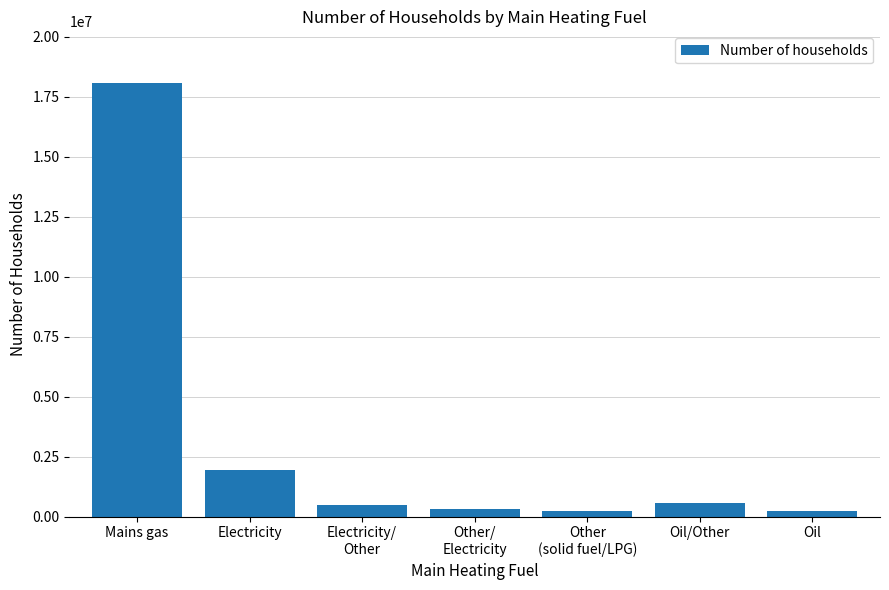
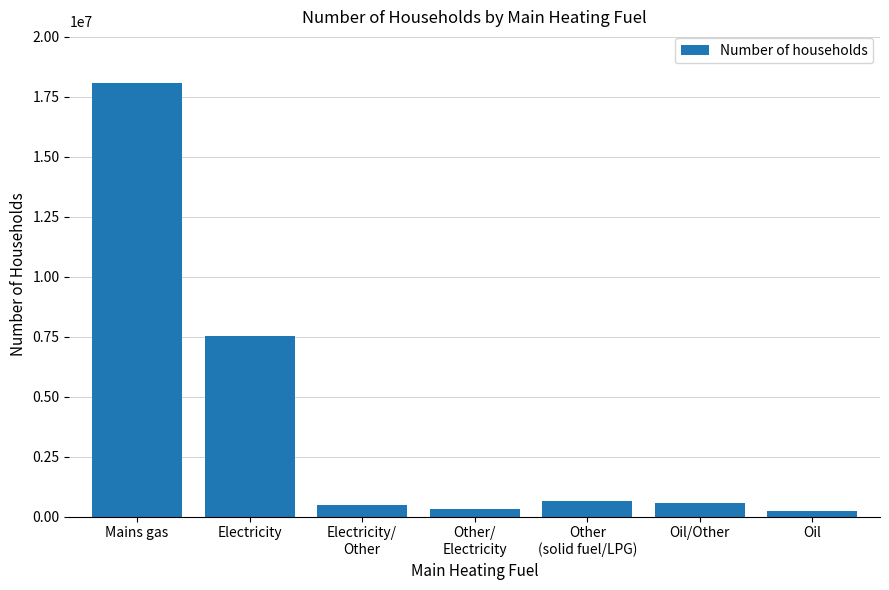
  {
    "Mains gas": 18100000,
-   "Electricity": 1900000,
+   "Electricity": 7500000,
    "Electricity/ Other": 500000,
    "Other/ Electricity": 300000,
-   "Other (solid fuel/LPG)": 200000,
+   "Other (solid fuel/LPG)": 700000,
    "Oil/Other": 600000,
    "Oil": 200000
  }
